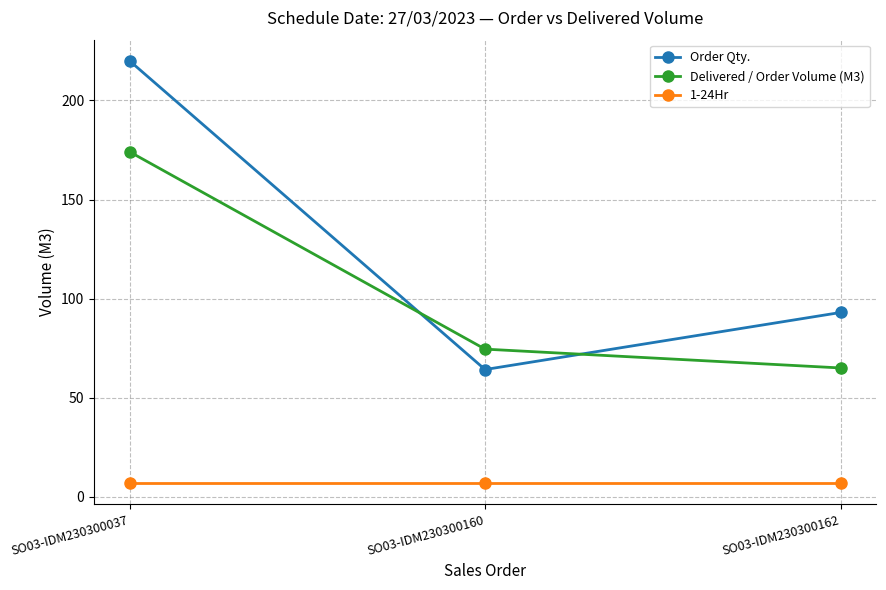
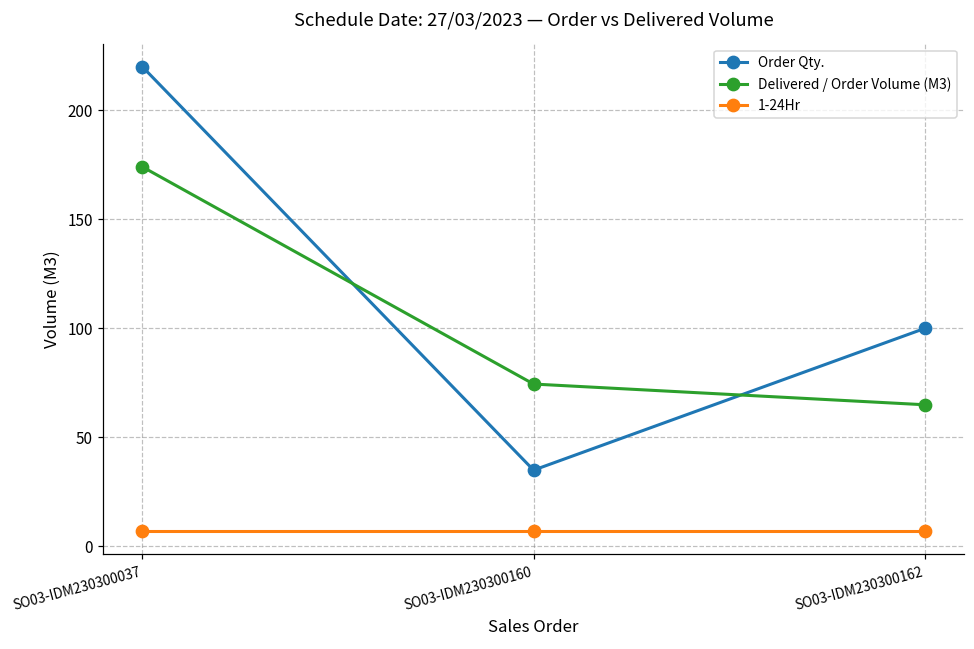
  {
    "Order Qty.": {
      "SO03-IDM230300037": 220,
-     "SO03-IDM230300160": 64,
-     "SO03-IDM230300162": 93
+     "SO03-IDM230300160": 35,
+     "SO03-IDM230300162": 100
    },
    "Delivered / Order Volume (M3)": {
      "SO03-IDM230300037": 174,
      "SO03-IDM230300160": 75,
      "SO03-IDM230300162": 65
    },
    "1-24Hr": {
      "SO03-IDM230300037": 7,
      "SO03-IDM230300160": 7,
      "SO03-IDM230300162": 7
    }
  }
